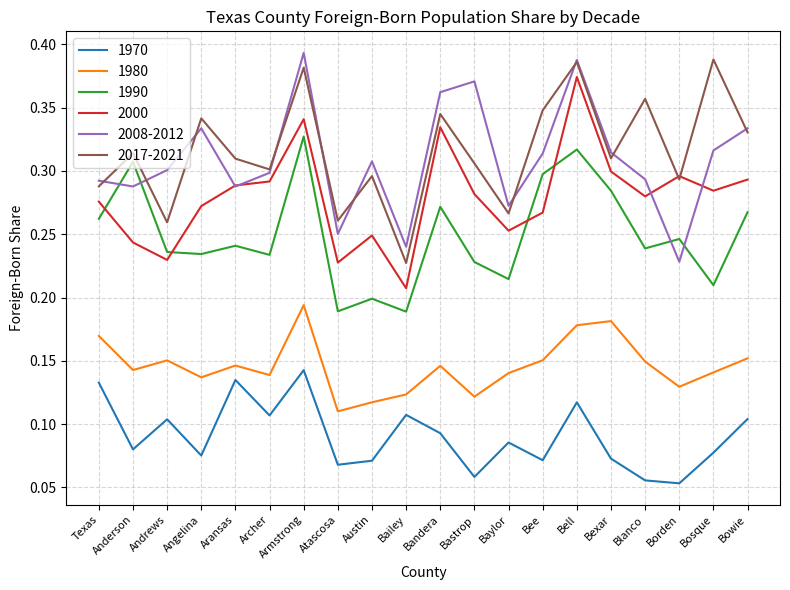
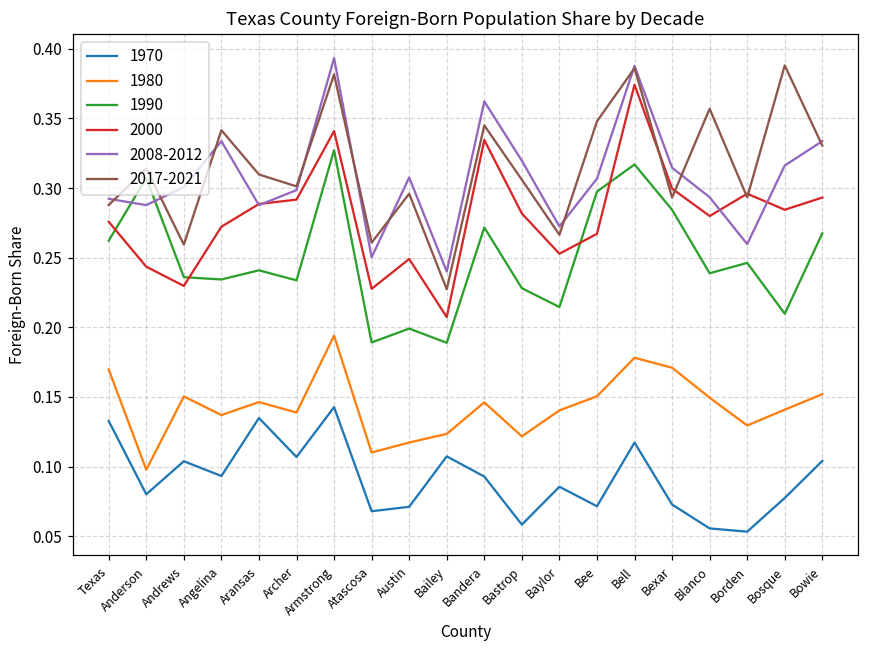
  {
    "1970": {
      "Texas": 0.133,
      "Anderson": 0.080,
      "Andrews": 0.104,
-     "Angelina": 0.075,
+     "Angelina": 0.093,
      "Aransas": 0.135,
      "Archer": 0.107,
      "Armstrong": 0.143,
      "Atascosa": 0.068,
      "Austin": 0.071,
      "Bailey": 0.107,
      "Bandera": 0.093,
      "Bastrop": 0.058,
      "Baylor": 0.085,
      "Bee": 0.071,
      "Bell": 0.117,
      "Bexar": 0.073,
      "Blanco": 0.056,
      "Borden": 0.053,
      "Bosque": 0.077,
      "Bowie": 0.104
    },
    "1980": {
      "Texas": 0.170,
-     "Anderson": 0.143,
+     "Anderson": 0.098,
      "Andrews": 0.150,
      "Angelina": 0.137,
      "Aransas": 0.146,
      "Archer": 0.139,
      "Armstrong": 0.194,
      "Atascosa": 0.110,
      "Austin": 0.117,
      "Bailey": 0.123,
      "Bandera": 0.146,
      "Bastrop": 0.122,
      "Baylor": 0.140,
      "Bee": 0.150,
      "Bell": 0.178,
-     "Bexar": 0.181,
+     "Bexar": 0.171,
      "Blanco": 0.149,
      "Borden": 0.129,
      "Bosque": 0.141,
      "Bowie": 0.152
    },
    "1990": {
      "Texas": 0.262,
      "Andrews": 0.236,
      "Angelina": 0.234,
      "Aransas": 0.241,
      "Archer": 0.234,
      "Armstrong": 0.327,
      "Atascosa": 0.189,
      "Austin": 0.199,
      "Bailey": 0.189,
      "Bandera": 0.272,
      "Bastrop": 0.228,
      "Baylor": 0.215,
      "Bee": 0.297,
      "Bell": 0.317,
      "Bexar": 0.284,
      "Blanco": 0.239,
      "Borden": 0.246,
      "Bosque": 0.210,
      "Bowie": 0.267
    },
    "2000": {
      "Texas": 0.276,
      "Anderson": 0.244,
      "Andrews": 0.230,
      "Angelina": 0.272,
      "Archer": 0.292,
      "Armstrong": 0.341,
      "Atascosa": 0.228,
      "Austin": 0.249,
      "Bailey": 0.207,
      "Bandera": 0.334,
      "Bastrop": 0.282,
      "Baylor": 0.253,
      "Bee": 0.267,
      "Bell": 0.374,
      "Bexar": 0.300,
      "Blanco": 0.280,
      "Borden": 0.296,
      "Bosque": 0.284,
      "Bowie": 0.293
    },
    "2008-2012": {
      "Texas": 0.292,
      "Anderson": 0.288,
      "Andrews": 0.301,
      "Angelina": 0.334,
      "Archer": 0.299,
      "Armstrong": 0.393,
      "Atascosa": 0.250,
      "Austin": 0.308,
      "Bailey": 0.240,
      "Bandera": 0.362,
-     "Bastrop": 0.371,
+     "Bastrop": 0.320,
      "Baylor": 0.272,
-     "Bee": 0.314,
+     "Bee": 0.307,
      "Bexar": 0.315,
      "Blanco": 0.293,
-     "Borden": 0.228,
+     "Borden": 0.260,
      "Bosque": 0.316,
      "Bowie": 0.334
    },
    "2017-2021": {
      "Texas": 0.288,
      "Andrews": 0.259,
      "Angelina": 0.342,
      "Aransas": 0.310,
      "Archer": 0.301,
      "Armstrong": 0.382,
      "Atascosa": 0.261,
      "Austin": 0.296,
      "Bailey": 0.227,
      "Bandera": 0.345,
      "Bastrop": 0.306,
      "Baylor": 0.266,
      "Bee": 0.348,
-     "Bexar": 0.310,
+     "Bexar": 0.293,
      "Blanco": 0.357,
      "Borden": 0.293,
      "Bosque": 0.388,
      "Bowie": 0.330
    }
  }
